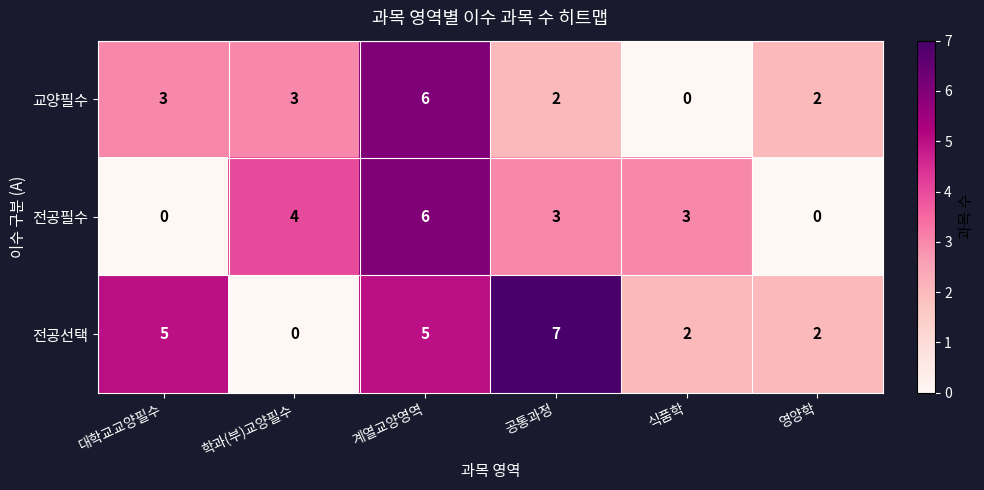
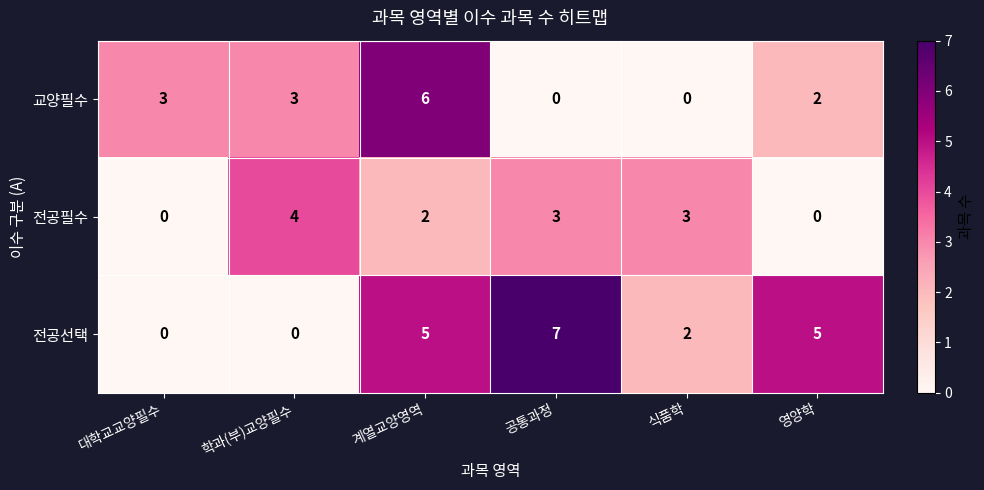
  {
    "교양필수": {
      "대학교교양필수": 3,
      "학과(부)교양필수": 3,
      "계열교양영역": 6,
-     "공통과정": 2,
+     "공통과정": 0,
      "식품학": 0,
      "영양학": 2
    },
    "전공필수": {
      "대학교교양필수": 0,
      "학과(부)교양필수": 4,
-     "계열교양영역": 6,
+     "계열교양영역": 2,
      "공통과정": 3,
      "식품학": 3,
      "영양학": 0
    },
    "전공선택": {
-     "대학교교양필수": 5,
+     "대학교교양필수": 0,
      "학과(부)교양필수": 0,
      "계열교양영역": 5,
      "공통과정": 7,
      "식품학": 2,
-     "영양학": 2
+     "영양학": 5
    }
  }
